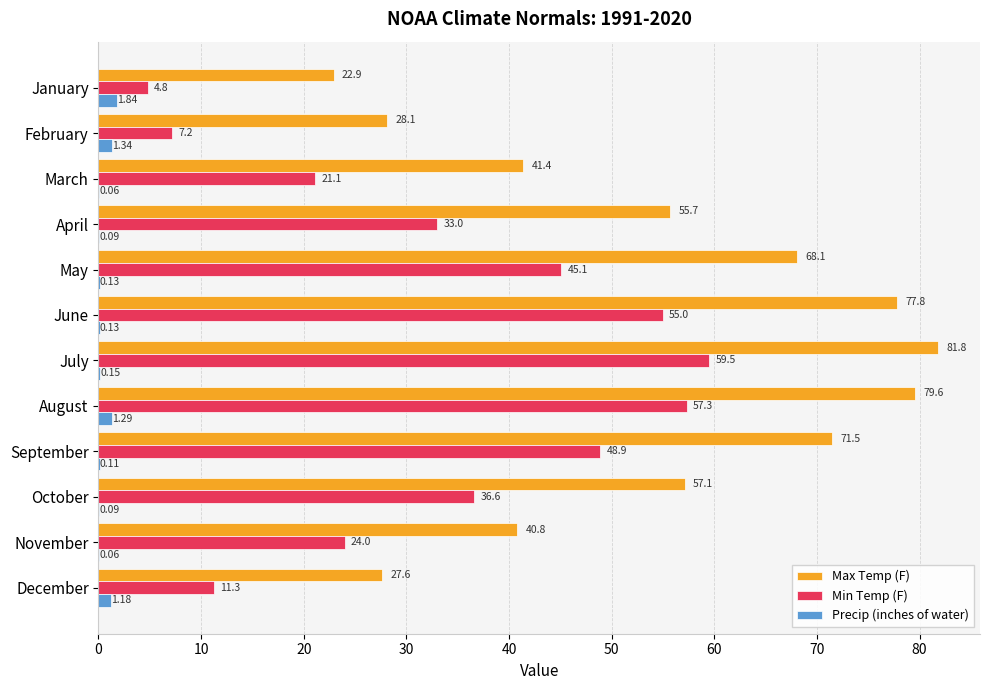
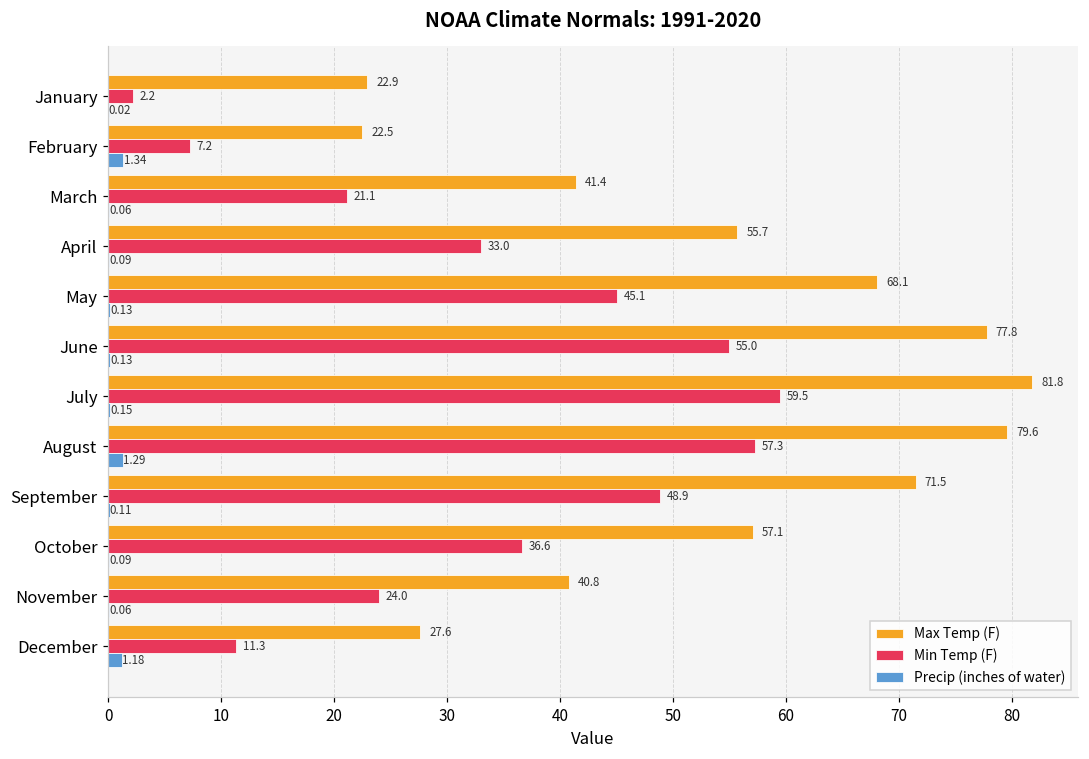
  {
    "Max Temp (F)": {
      "January": 22.9,
-     "February": 28.1,
+     "February": 22.5,
      "March": 41.4,
      "April": 55.7,
      "May": 68.1,
      "June": 77.8,
      "July": 81.8,
      "August": 79.6,
      "September": 71.5,
      "October": 57.1,
      "November": 40.8,
      "December": 27.6
    },
    "Min Temp (F)": {
-     "January": 4.8,
+     "January": 2.2,
      "February": 7.2,
      "March": 21.1,
      "April": 33.0,
      "May": 45.1,
      "June": 55.0,
      "July": 59.5,
      "August": 57.3,
      "September": 48.9,
      "October": 36.6,
      "November": 24.0,
      "December": 11.3
    },
    "Precip (inches of water)": {
-     "January": 1.84,
+     "January": 0.02,
      "February": 1.34,
      "March": 0.06,
      "April": 0.09,
      "May": 0.13,
      "June": 0.13,
      "July": 0.15,
      "August": 1.29,
      "September": 0.11,
      "October": 0.09,
      "November": 0.06,
      "December": 1.18
    }
  }
